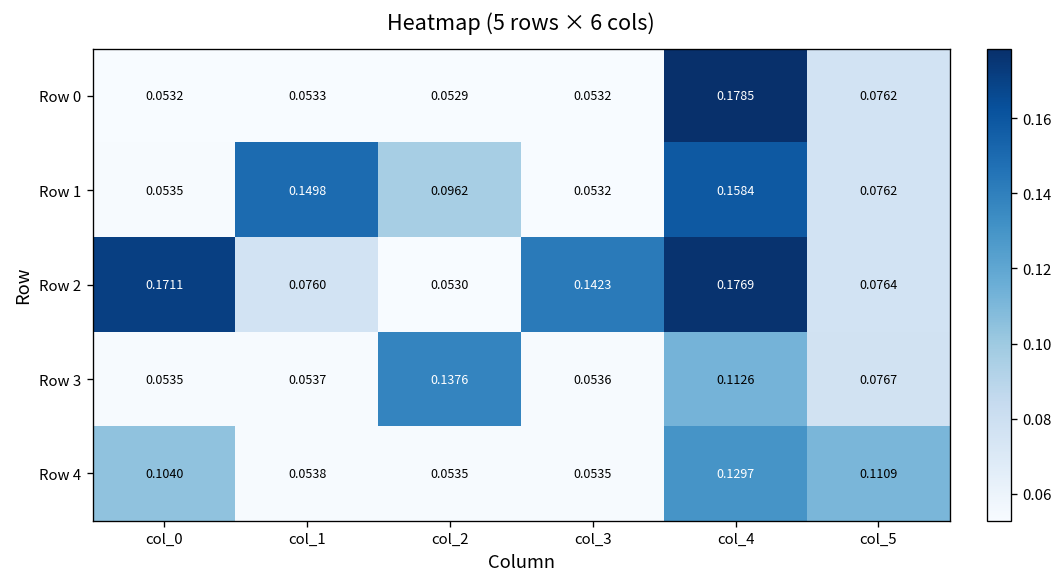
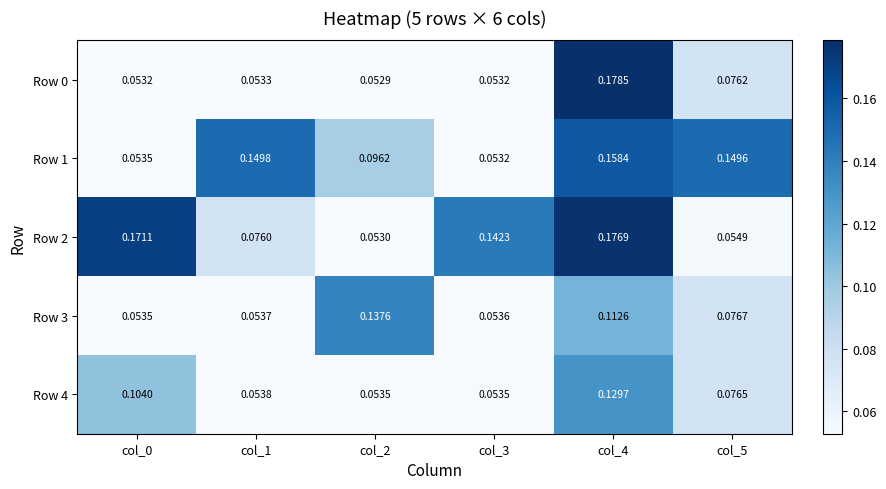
  {
    "Row 0": {
      "col_0": 0.0532,
      "col_1": 0.0533,
      "col_2": 0.0529,
      "col_3": 0.0532,
      "col_4": 0.1785,
      "col_5": 0.0762
    },
    "Row 1": {
      "col_0": 0.0535,
      "col_1": 0.1498,
      "col_2": 0.0962,
      "col_3": 0.0532,
      "col_4": 0.1584,
-     "col_5": 0.0762
+     "col_5": 0.1496
    },
    "Row 2": {
      "col_0": 0.1711,
      "col_1": 0.0760,
      "col_2": 0.0530,
      "col_3": 0.1423,
      "col_4": 0.1769,
-     "col_5": 0.0764
+     "col_5": 0.0549
    },
    "Row 3": {
      "col_0": 0.0535,
      "col_1": 0.0537,
      "col_2": 0.1376,
      "col_3": 0.0536,
      "col_4": 0.1126,
      "col_5": 0.0767
    },
    "Row 4": {
      "col_0": 0.1040,
      "col_1": 0.0538,
      "col_2": 0.0535,
      "col_3": 0.0535,
      "col_4": 0.1297,
-     "col_5": 0.1109
+     "col_5": 0.0765
    }
  }
